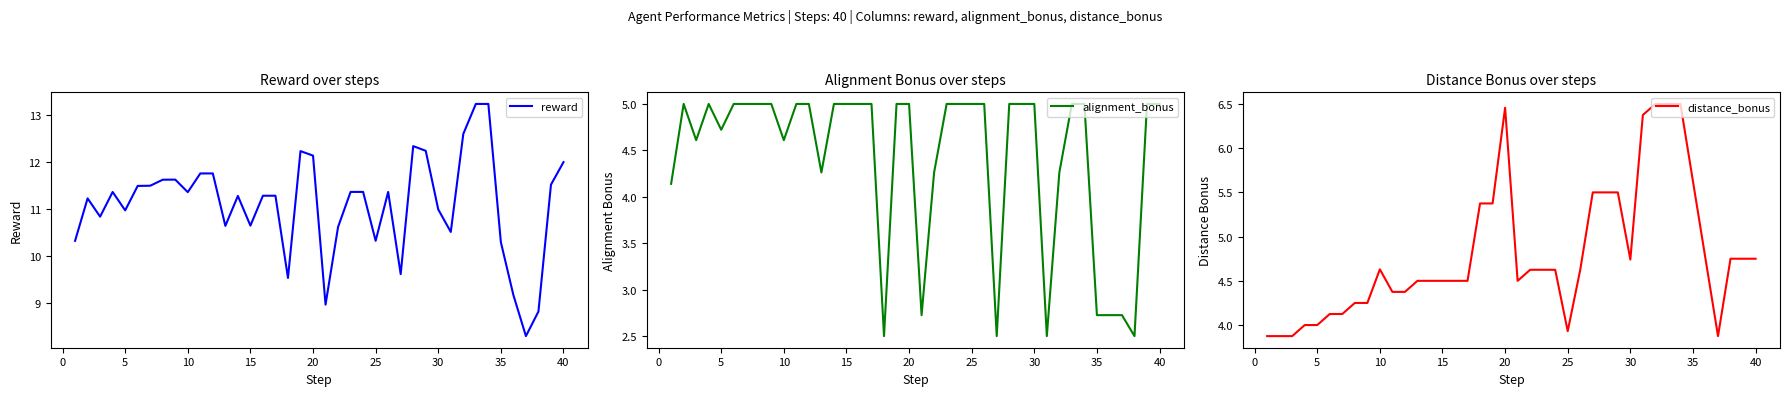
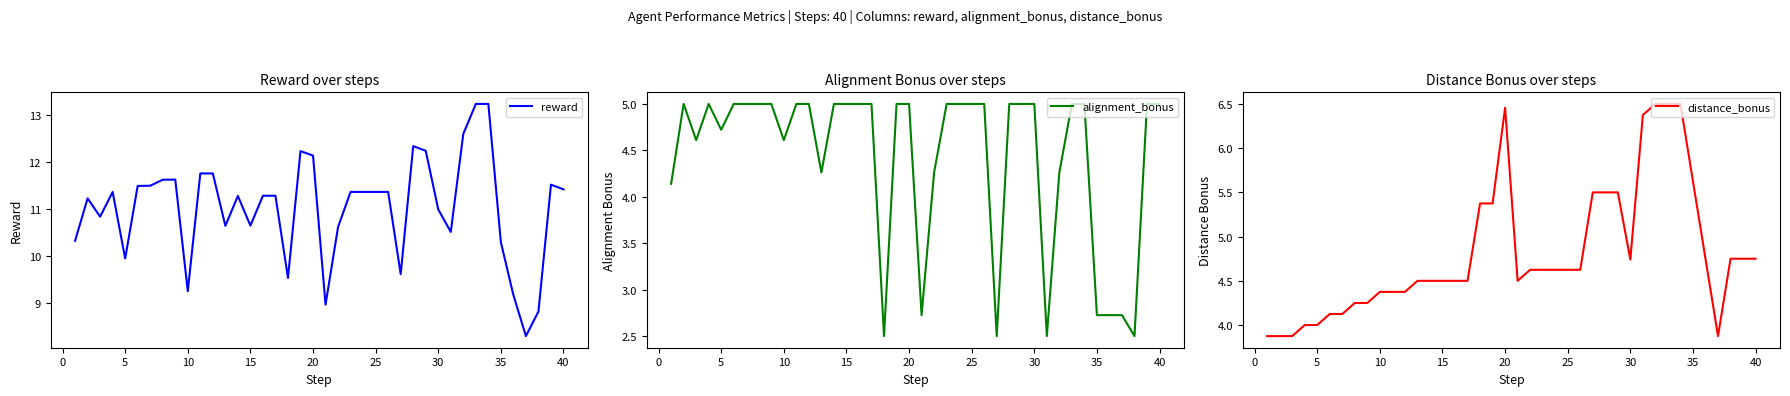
  {
    "Reward over steps": {
-     "5": 11.0,
-     "10": 11.4,
+     "5": 10.0,
+     "10": 9.3,
      "15": 10.7,
      "20": 12.1,
-     "25": 10.3,
+     "25": 11.4,
      "30": 11.0,
      "35": 10.3,
-     "40": 12.0
+     "40": 11.4
    },
    "Alignment Bonus over steps": {
      "5": 4.7,
      "10": 4.6,
      "15": 5.0,
      "20": 5.0,
      "25": 5.0,
      "30": 5.0,
      "35": 2.7
    },
    "Distance Bonus over steps": {
      "5": 4.0,
-     "10": 4.6,
+     "10": 4.4,
      "15": 4.5,
      "20": 6.5,
-     "25": 3.9,
+     "25": 4.6,
      "30": 4.7,
      "35": 5.6,
      "40": 4.7
    }
  }
